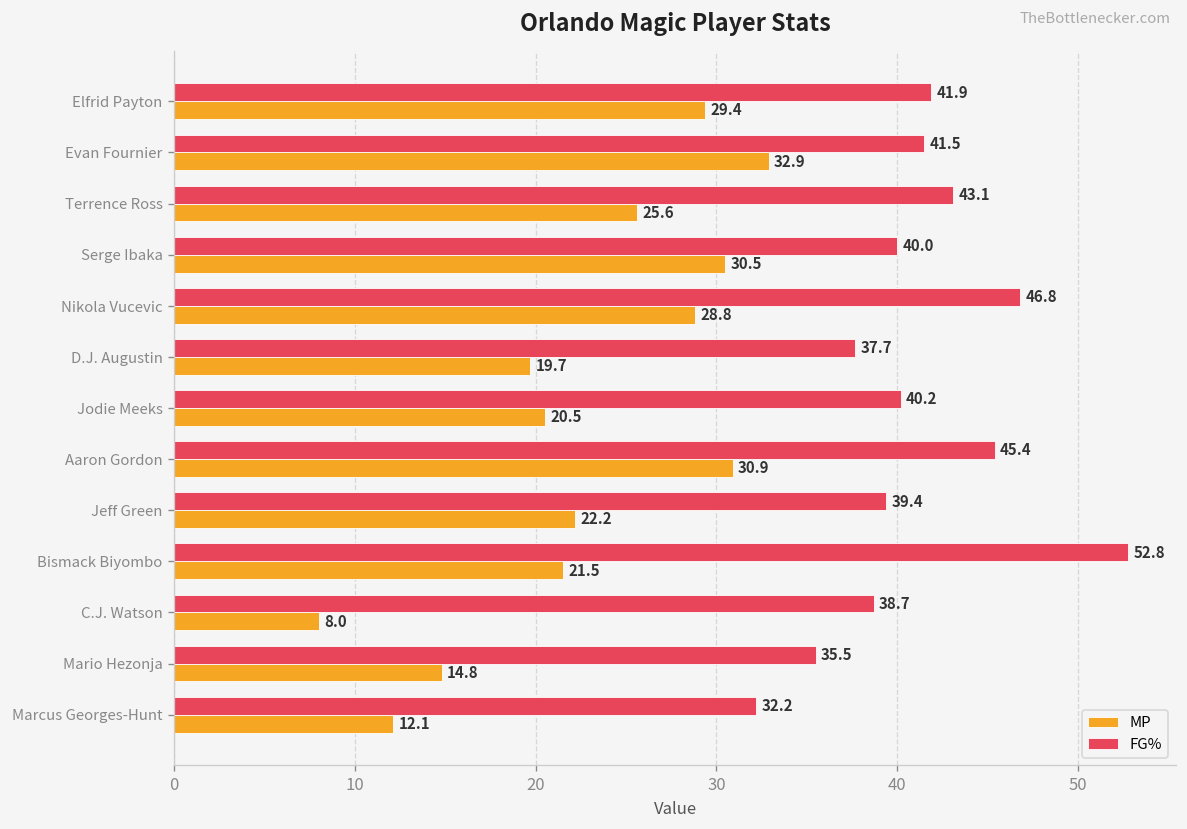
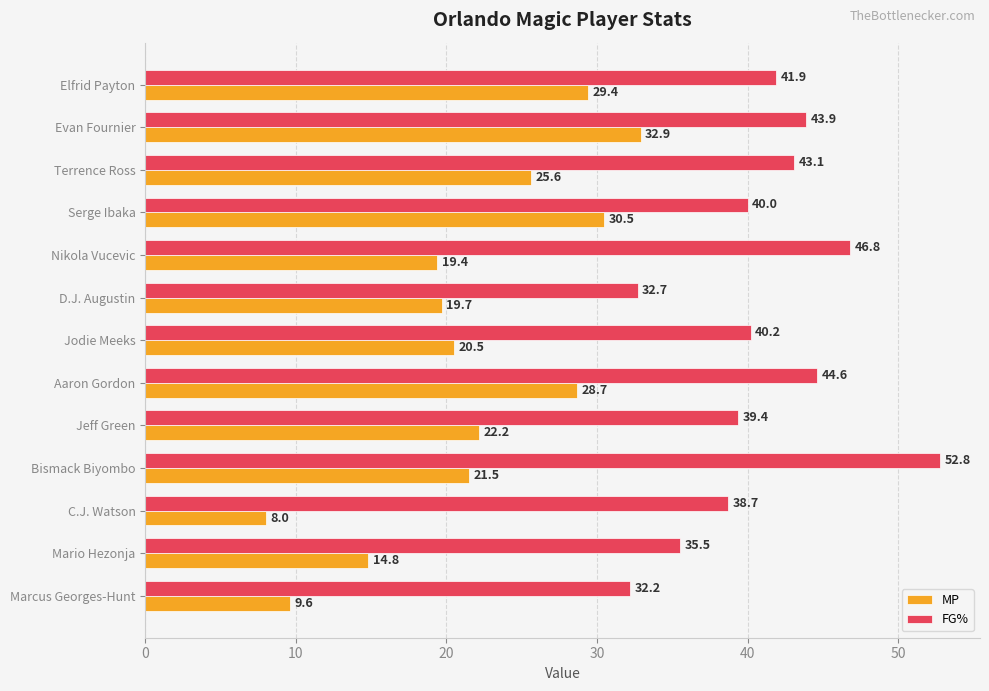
  {
    "MP": {
      "Elfrid Payton": 29.4,
      "Evan Fournier": 32.9,
      "Terrence Ross": 25.6,
      "Serge Ibaka": 30.5,
-     "Nikola Vucevic": 28.8,
+     "Nikola Vucevic": 19.4,
      "D.J. Augustin": 19.7,
      "Jodie Meeks": 20.5,
-     "Aaron Gordon": 30.9,
+     "Aaron Gordon": 28.7,
      "Jeff Green": 22.2,
      "Bismack Biyombo": 21.5,
      "C.J. Watson": 8.0,
      "Mario Hezonja": 14.8,
-     "Marcus Georges-Hunt": 12.1
+     "Marcus Georges-Hunt": 9.6
    },
    "FG%": {
      "Elfrid Payton": 41.9,
-     "Evan Fournier": 41.5,
+     "Evan Fournier": 43.9,
      "Terrence Ross": 43.1,
      "Serge Ibaka": 40.0,
      "Nikola Vucevic": 46.8,
-     "D.J. Augustin": 37.7,
+     "D.J. Augustin": 32.7,
      "Jodie Meeks": 40.2,
-     "Aaron Gordon": 45.4,
+     "Aaron Gordon": 44.6,
      "Jeff Green": 39.4,
      "Bismack Biyombo": 52.8,
      "C.J. Watson": 38.7,
      "Mario Hezonja": 35.5,
      "Marcus Georges-Hunt": 32.2
    }
  }
